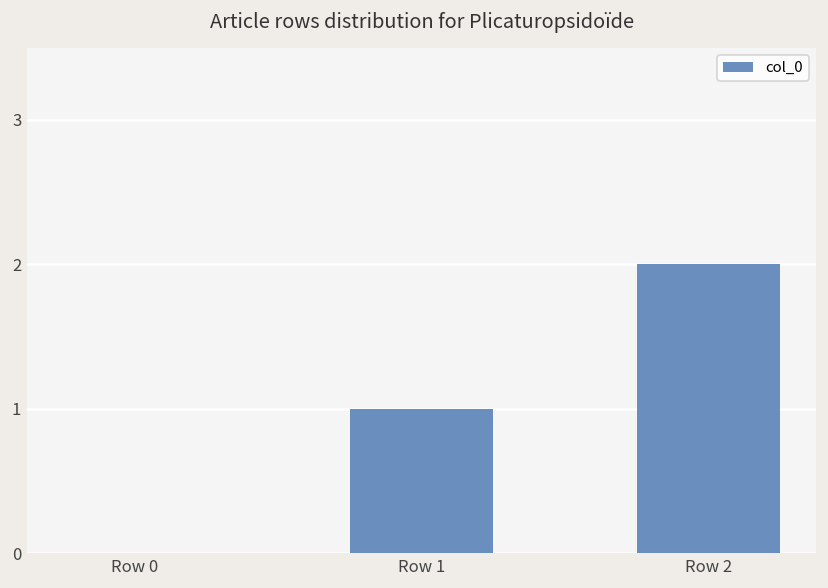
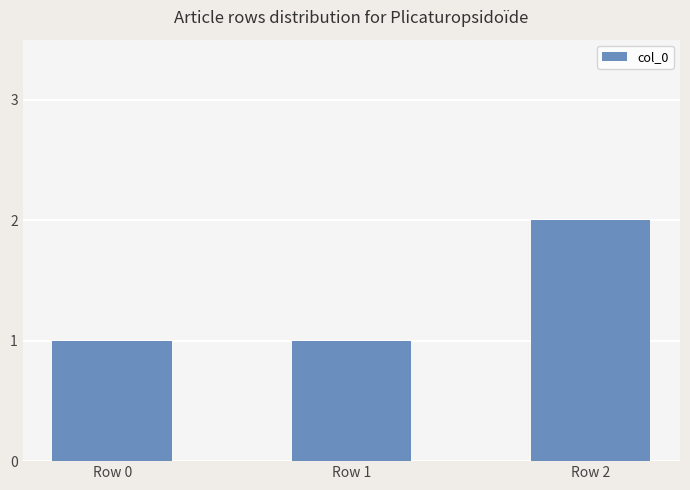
  {
-   "Row 0": 0,
+   "Row 0": 1,
    "Row 1": 1,
    "Row 2": 2
  }
